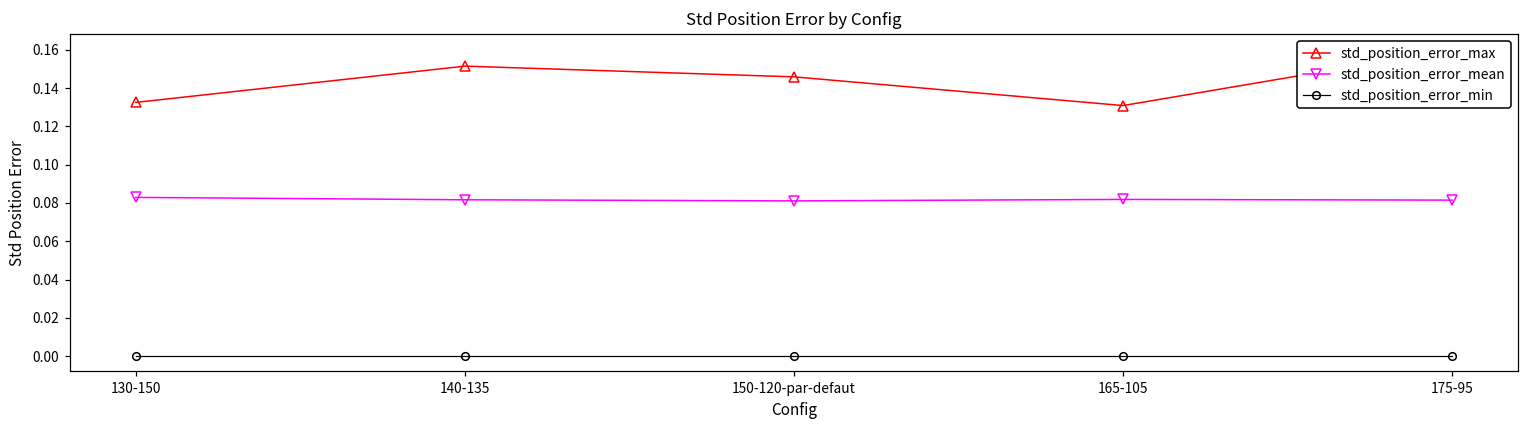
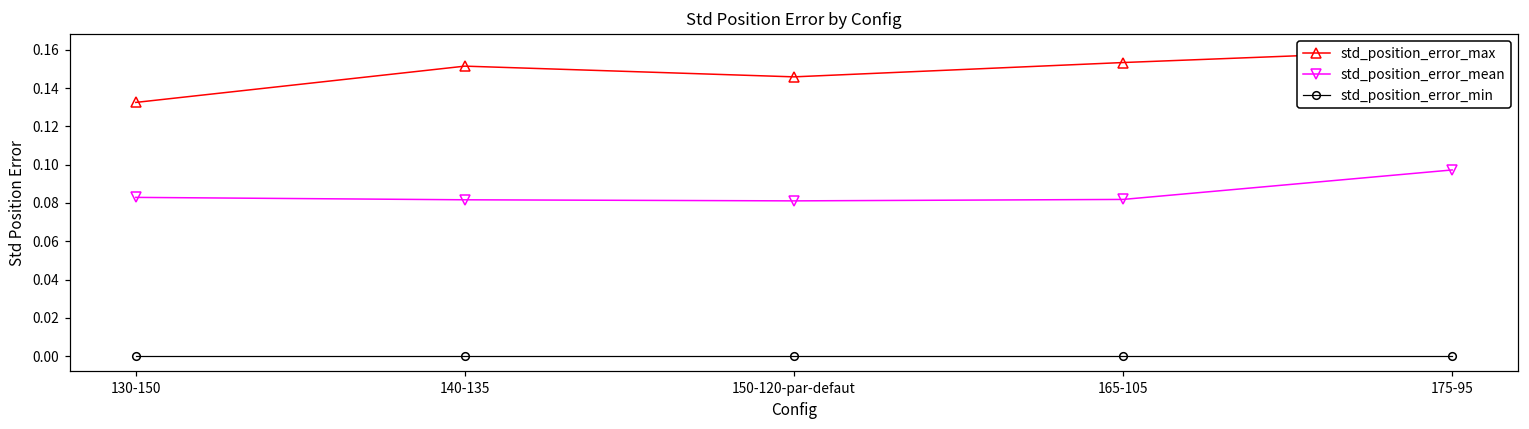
  {
    "std_position_error_max": {
      "130-150": 0.133,
      "140-135": 0.151,
      "150-120-par-defaut": 0.146,
-     "165-105": 0.131
+     "165-105": 0.153
    },
    "std_position_error_mean": {
      "130-150": 0.083,
      "140-135": 0.082,
      "150-120-par-defaut": 0.081,
      "165-105": 0.082,
-     "175-95": 0.081
+     "175-95": 0.097
    },
    "std_position_error_min": {
      "130-150": 0.000,
      "140-135": 0.000,
      "150-120-par-defaut": 0.000,
      "165-105": 0.000,
      "175-95": 0.000
    }
  }
